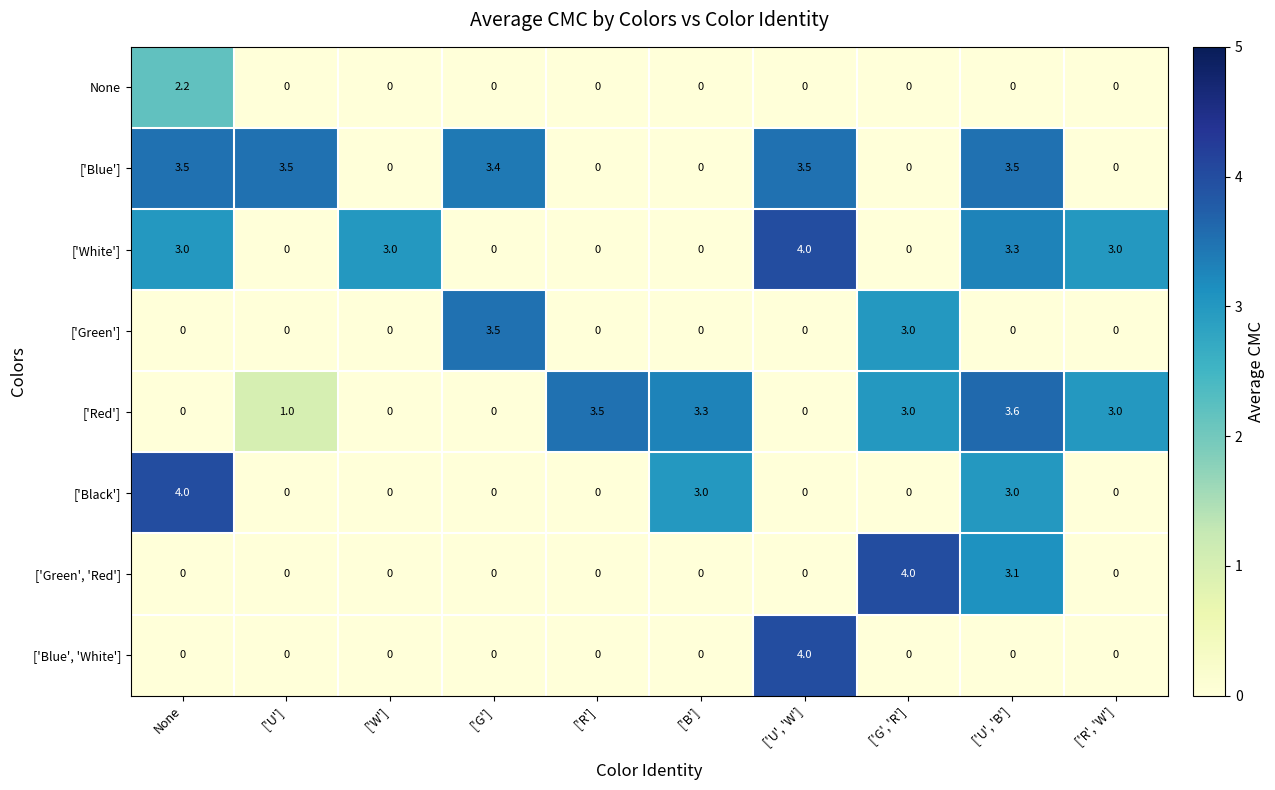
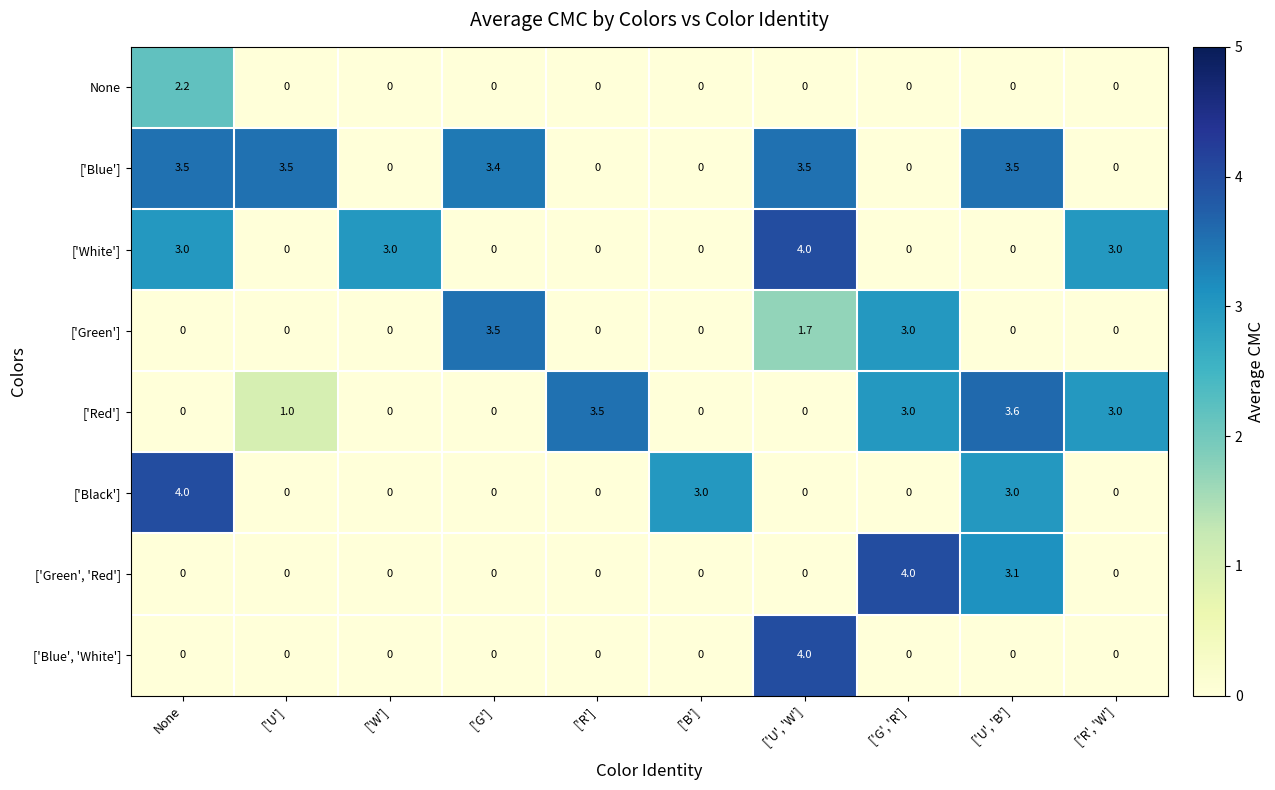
  {
    "None": {
      "None": 2.2,
      "['U']": 0,
      "['W']": 0,
      "['G']": 0,
      "['R']": 0,
      "['B']": 0,
      "['U', 'W']": 0,
      "['G', 'R']": 0,
      "['U', 'B']": 0,
      "['R', 'W']": 0
    },
    "['Blue']": {
      "None": 3.5,
      "['U']": 3.5,
      "['W']": 0,
      "['G']": 3.4,
      "['R']": 0,
      "['B']": 0,
      "['U', 'W']": 3.5,
      "['G', 'R']": 0,
      "['U', 'B']": 3.5,
      "['R', 'W']": 0
    },
    "['White']": {
      "None": 3.0,
      "['U']": 0,
      "['W']": 3.0,
      "['G']": 0,
      "['R']": 0,
      "['B']": 0,
      "['U', 'W']": 4.0,
      "['G', 'R']": 0,
-     "['U', 'B']": 3.3,
+     "['U', 'B']": 0,
      "['R', 'W']": 3.0
    },
    "['Green']": {
      "None": 0,
      "['U']": 0,
      "['W']": 0,
      "['G']": 3.5,
      "['R']": 0,
      "['B']": 0,
-     "['U', 'W']": 0,
+     "['U', 'W']": 1.7,
      "['G', 'R']": 3.0,
      "['U', 'B']": 0,
      "['R', 'W']": 0
    },
    "['Red']": {
      "None": 0,
      "['U']": 1.0,
      "['W']": 0,
      "['G']": 0,
      "['R']": 3.5,
-     "['B']": 3.3,
+     "['B']": 0,
      "['U', 'W']": 0,
      "['G', 'R']": 3.0,
      "['U', 'B']": 3.6,
      "['R', 'W']": 3.0
    },
    "['Black']": {
      "None": 4.0,
      "['U']": 0,
      "['W']": 0,
      "['G']": 0,
      "['R']": 0,
      "['B']": 3.0,
      "['U', 'W']": 0,
      "['G', 'R']": 0,
      "['U', 'B']": 3.0,
      "['R', 'W']": 0
    },
    "['Green', 'Red']": {
      "None": 0,
      "['U']": 0,
      "['W']": 0,
      "['G']": 0,
      "['R']": 0,
      "['B']": 0,
      "['U', 'W']": 0,
      "['G', 'R']": 4.0,
      "['U', 'B']": 3.1,
      "['R', 'W']": 0
    },
    "['Blue', 'White']": {
      "None": 0,
      "['U']": 0,
      "['W']": 0,
      "['G']": 0,
      "['R']": 0,
      "['B']": 0,
      "['U', 'W']": 4.0,
      "['G', 'R']": 0,
      "['U', 'B']": 0,
      "['R', 'W']": 0
    }
  }
